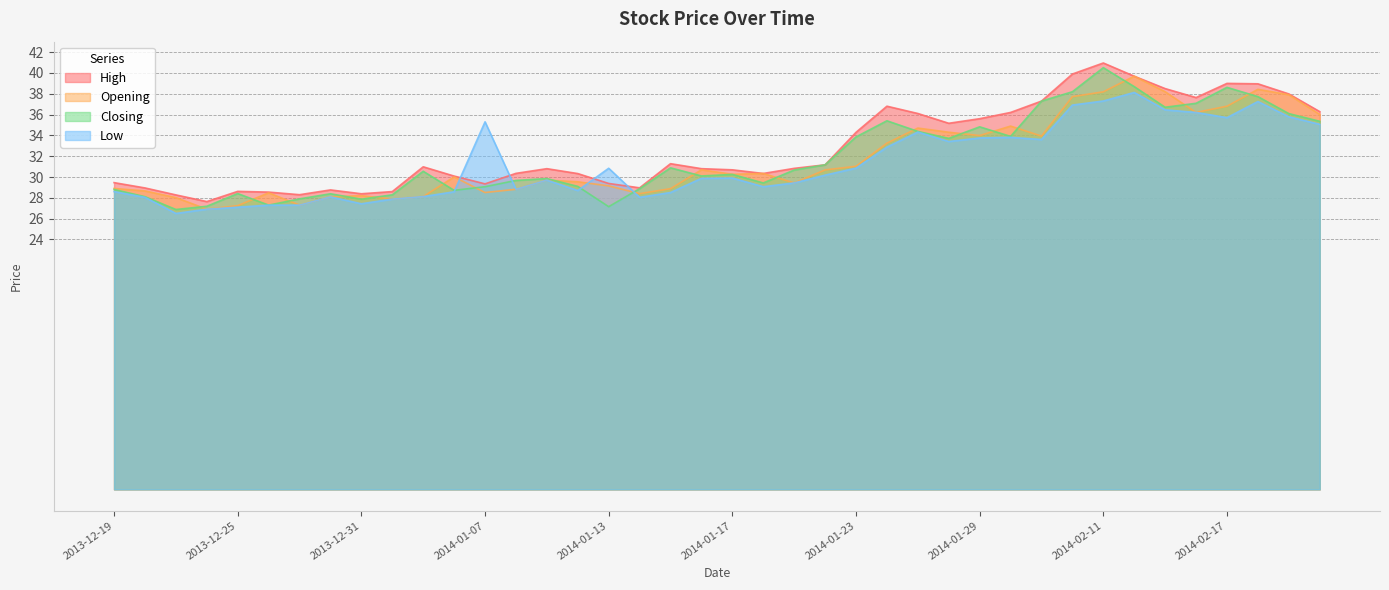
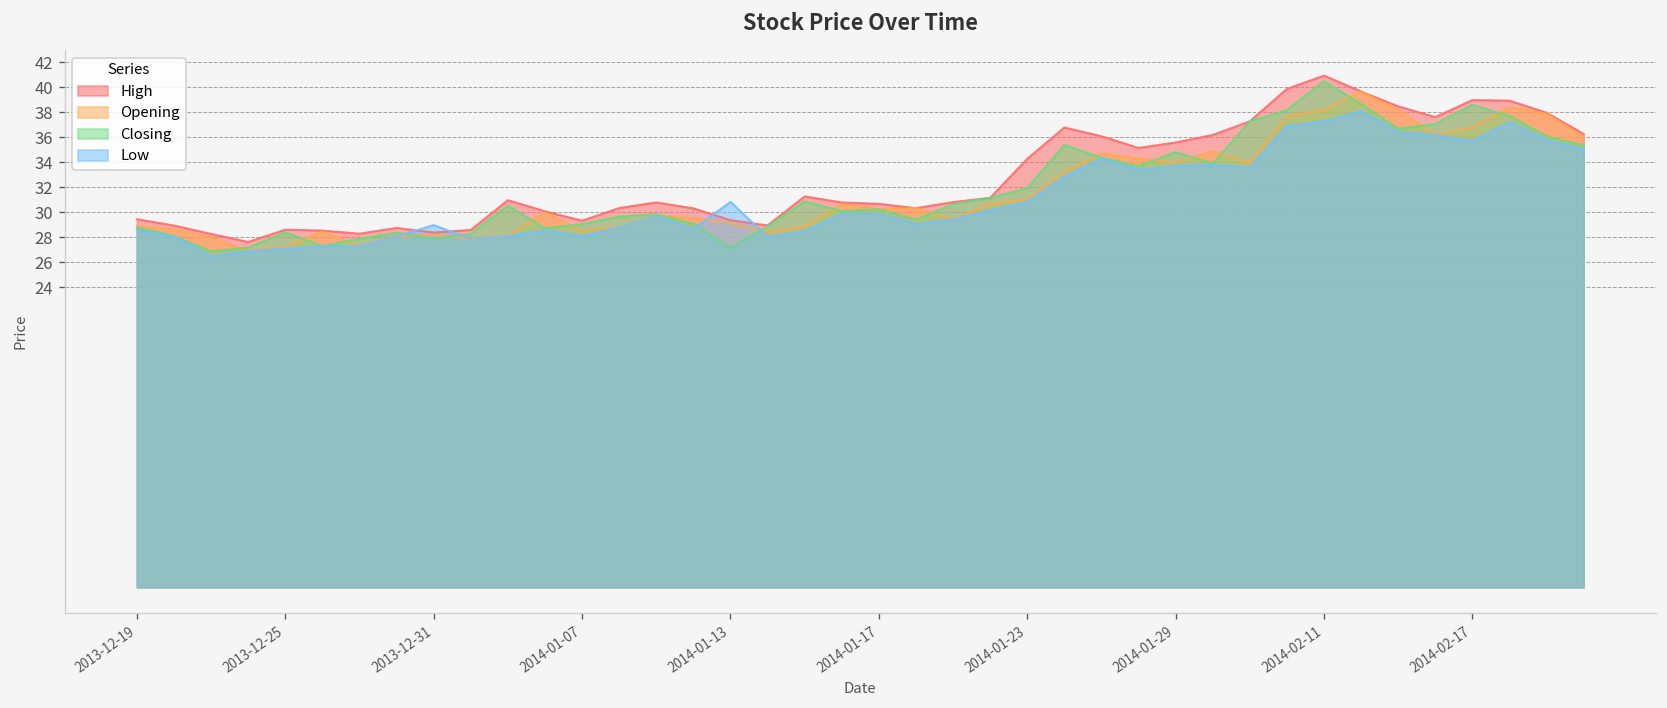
  {
    "Closing": {
      "2013-12-31": 27.9,
      "2014-01-07": 29.1,
      "2014-01-13": 27.2,
-     "2014-01-23": 33.9,
+     "2014-01-23": 32.0,
      "2014-01-29": 34.8,
      "2014-02-11": 40.5,
      "2014-02-17": 38.6
    },
    "Low": {
-     "2013-12-31": 27.4,
-     "2014-01-07": 35.3,
+     "2013-12-31": 29.0,
+     "2014-01-07": 28.1,
      "2014-01-13": 30.8,
      "2014-01-17": 29.9,
      "2014-02-11": 37.3,
      "2014-02-17": 35.7
    }
  }
